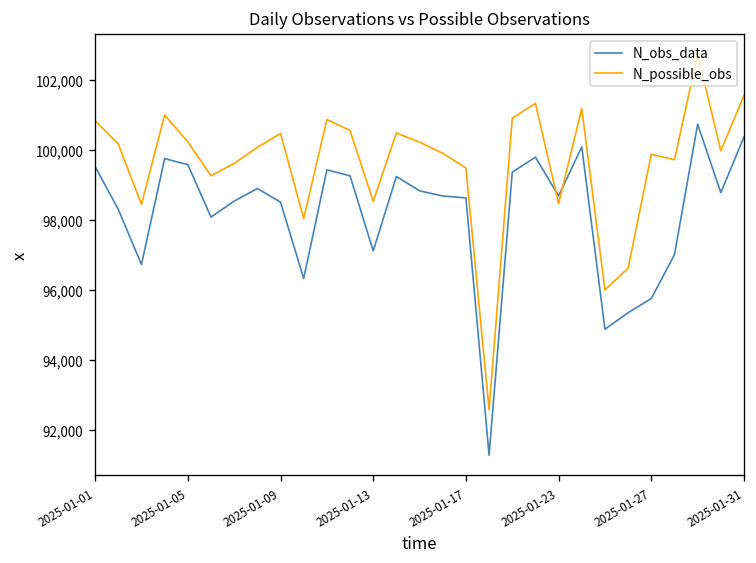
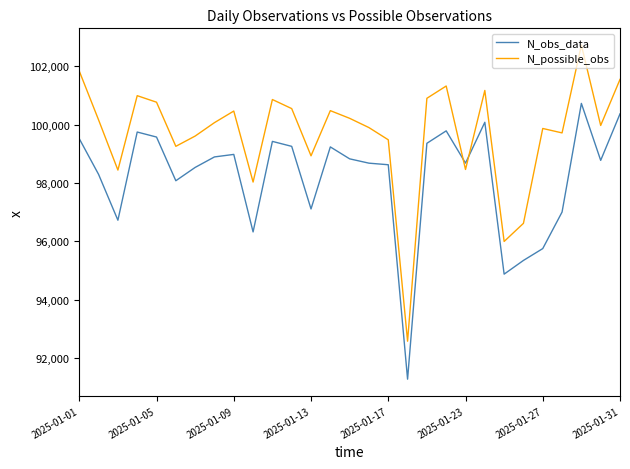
  {
    "N_obs_data": {
      "2025-01-01": "99,500",
      "2025-01-05": "99,600",
-     "2025-01-09": "98,500",
+     "2025-01-09": "99,000",
      "2025-01-13": "97,100",
      "2025-01-17": "98,600",
      "2025-01-23": "98,700",
      "2025-01-27": "95,800",
      "2025-01-31": "100,400"
    },
    "N_possible_obs": {
-     "2025-01-01": "100,800",
-     "2025-01-05": "100,200",
+     "2025-01-01": "101,800",
+     "2025-01-05": "100,800",
      "2025-01-09": "100,500",
-     "2025-01-13": "98,500",
+     "2025-01-13": "98,900",
      "2025-01-17": "99,500",
      "2025-01-23": "98,500",
      "2025-01-27": "99,900",
      "2025-01-31": "101,600"
    }
  }
